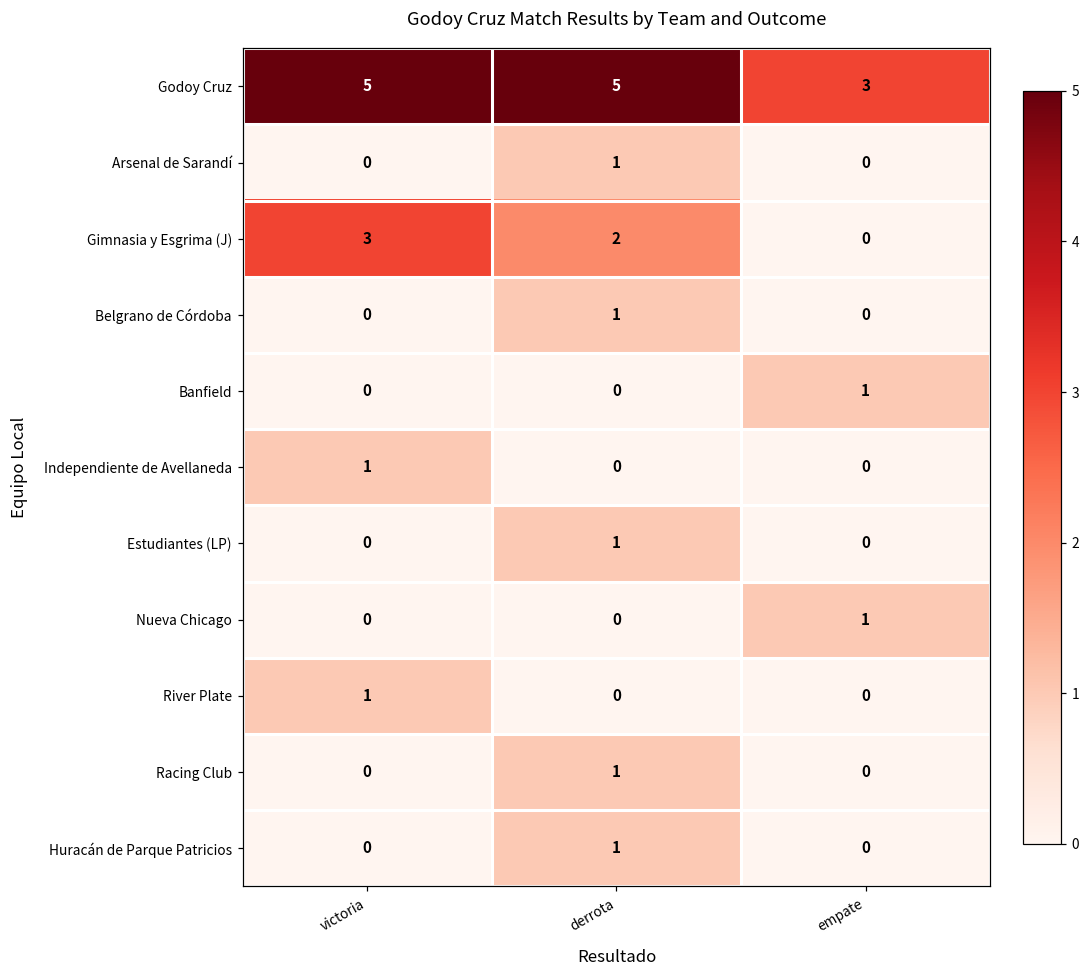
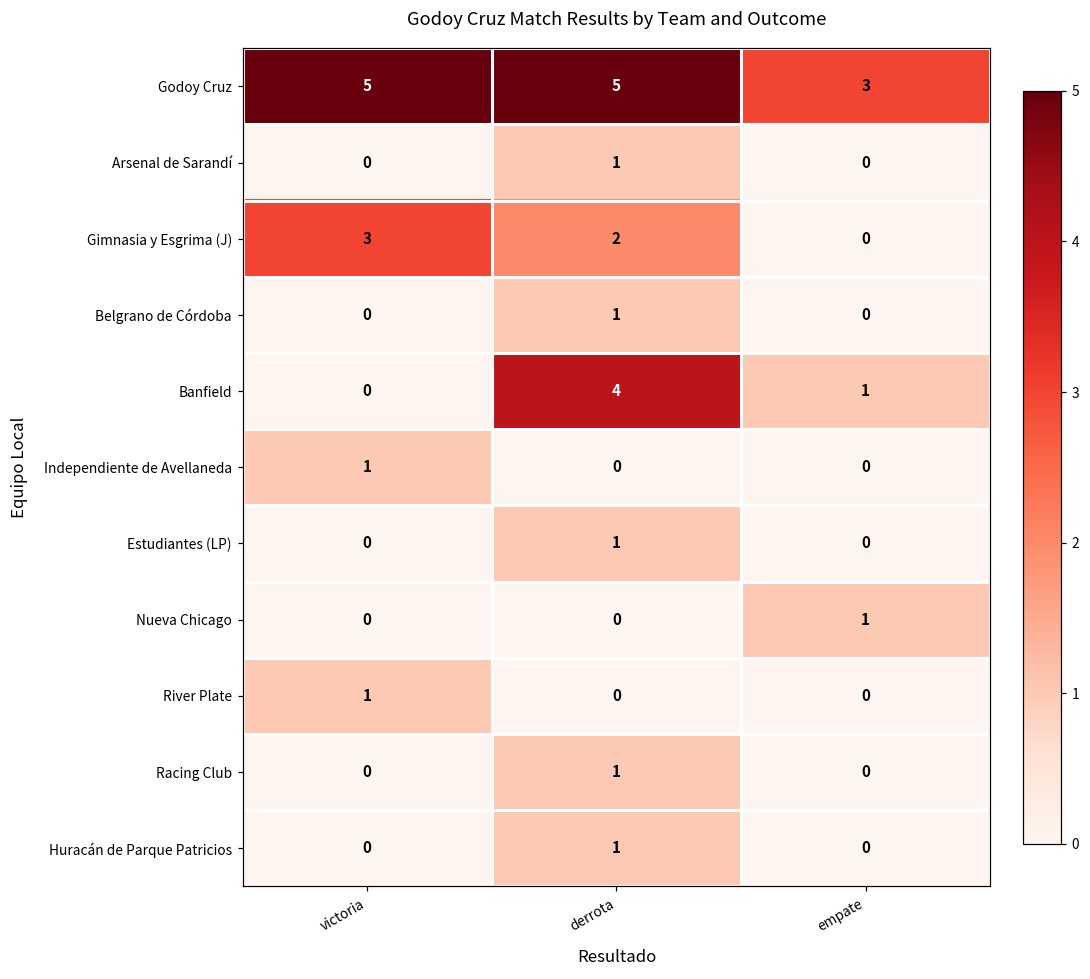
  {
    "Godoy Cruz": {
      "victoria": 5,
      "derrota": 5,
      "empate": 3
    },
    "Arsenal de Sarandí": {
      "victoria": 0,
      "derrota": 1,
      "empate": 0
    },
    "Gimnasia y Esgrima (J)": {
      "victoria": 3,
      "derrota": 2,
      "empate": 0
    },
    "Belgrano de Córdoba": {
      "victoria": 0,
      "derrota": 1,
      "empate": 0
    },
    "Banfield": {
      "victoria": 0,
-     "derrota": 0,
+     "derrota": 4,
      "empate": 1
    },
    "Independiente de Avellaneda": {
      "victoria": 1,
      "derrota": 0,
      "empate": 0
    },
    "Estudiantes (LP)": {
      "victoria": 0,
      "derrota": 1,
      "empate": 0
    },
    "Nueva Chicago": {
      "victoria": 0,
      "derrota": 0,
      "empate": 1
    },
    "River Plate": {
      "victoria": 1,
      "derrota": 0,
      "empate": 0
    },
    "Racing Club": {
      "victoria": 0,
      "derrota": 1,
      "empate": 0
    },
    "Huracán de Parque Patricios": {
      "victoria": 0,
      "derrota": 1,
      "empate": 0
    }
  }
